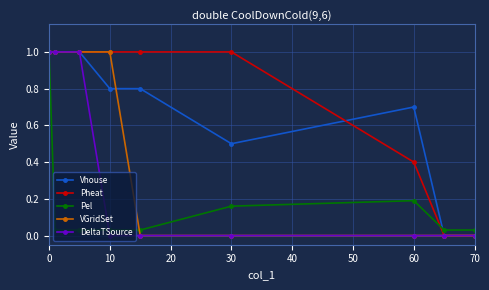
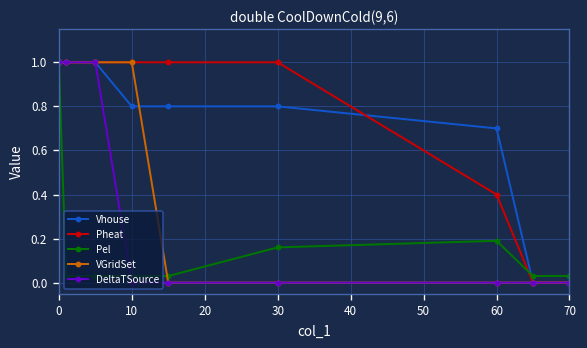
  {
    "Vhouse": {
      "10": 0.8,
-     "30": 0.5,
+     "30": 0.8,
      "60": 0.7
    },
    "Pheat": {
      "30": 1.0,
      "60": 0.4
    },
    "Pel": {
      "30": 0.16,
      "60": 0.2,
      "70": 0.03
    }
  }
